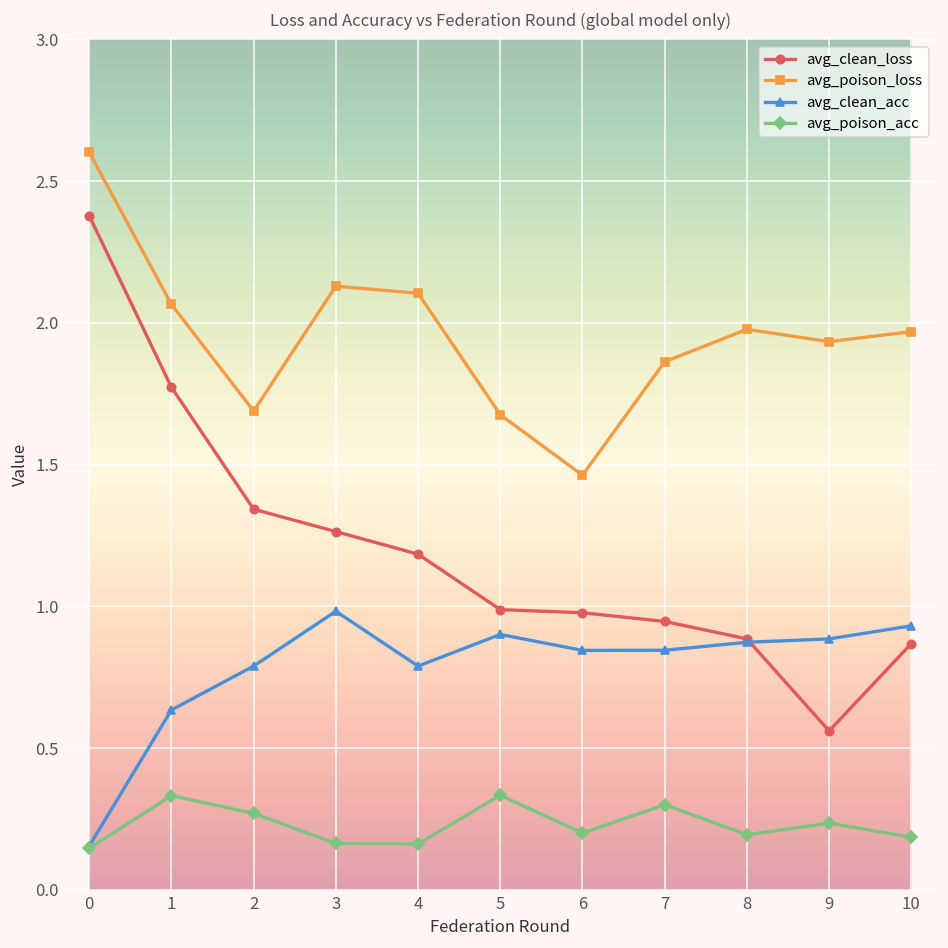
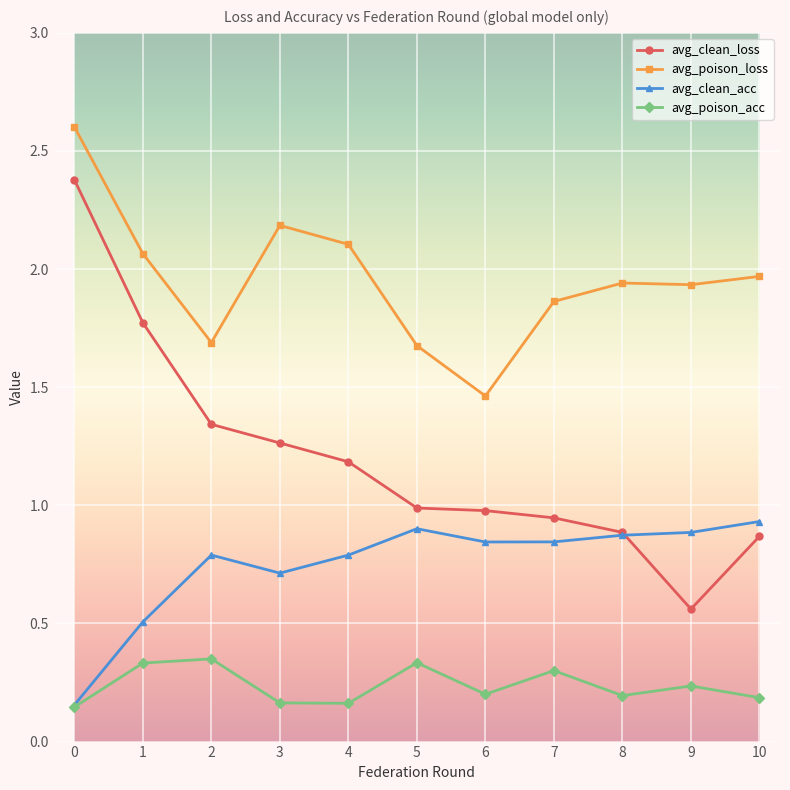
  {
    "avg_clean_loss": {
      "0": 2.38,
      "1": 1.77,
      "2": 1.34,
      "3": 1.26,
      "4": 1.18,
      "5": 0.99,
      "6": 0.98,
      "7": 0.95,
      "8": 0.89,
      "9": 0.56,
      "10": 0.87
    },
    "avg_poison_loss": {
      "0": 2.60,
      "1": 2.07,
      "2": 1.69,
-     "3": 2.13,
+     "3": 2.19,
      "4": 2.10,
      "5": 1.68,
      "6": 1.46,
      "7": 1.86,
-     "8": 1.98,
+     "8": 1.94,
      "9": 1.93,
      "10": 1.97
    },
    "avg_clean_acc": {
-     "1": 0.63,
+     "1": 0.51,
      "2": 0.79,
-     "3": 0.98,
+     "3": 0.71,
      "4": 0.79,
      "5": 0.90,
      "6": 0.84,
      "7": 0.85,
      "8": 0.87,
      "9": 0.89,
      "10": 0.93
    },
    "avg_poison_acc": {
      "1": 0.33,
-     "2": 0.27,
+     "2": 0.35,
      "3": 0.16,
      "4": 0.16,
      "5": 0.33,
      "6": 0.20,
      "7": 0.30,
      "8": 0.19,
      "9": 0.24,
      "10": 0.19
    }
  }
